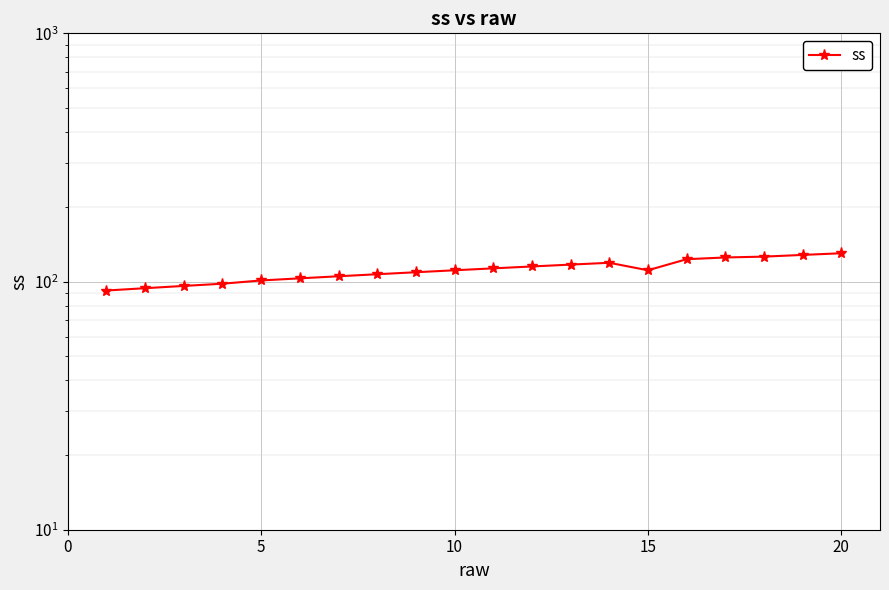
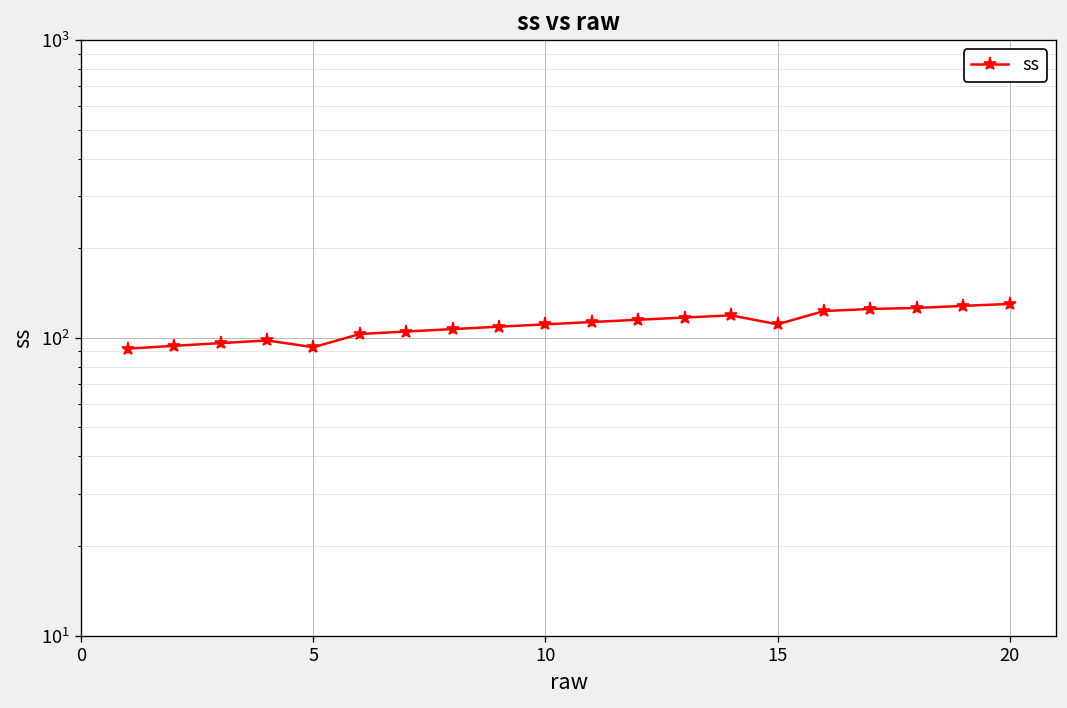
  {
-   "5": 101,
+   "5": 93,
    "10": 110,
    "15": 110,
    "20": 130
  }
